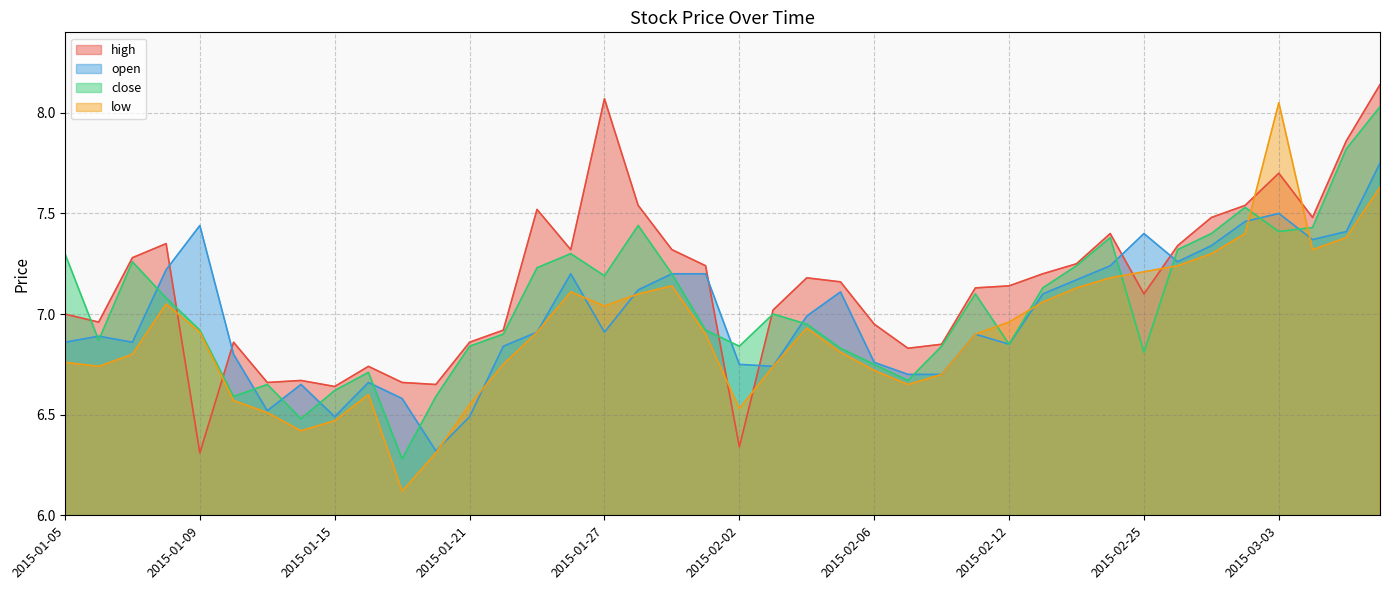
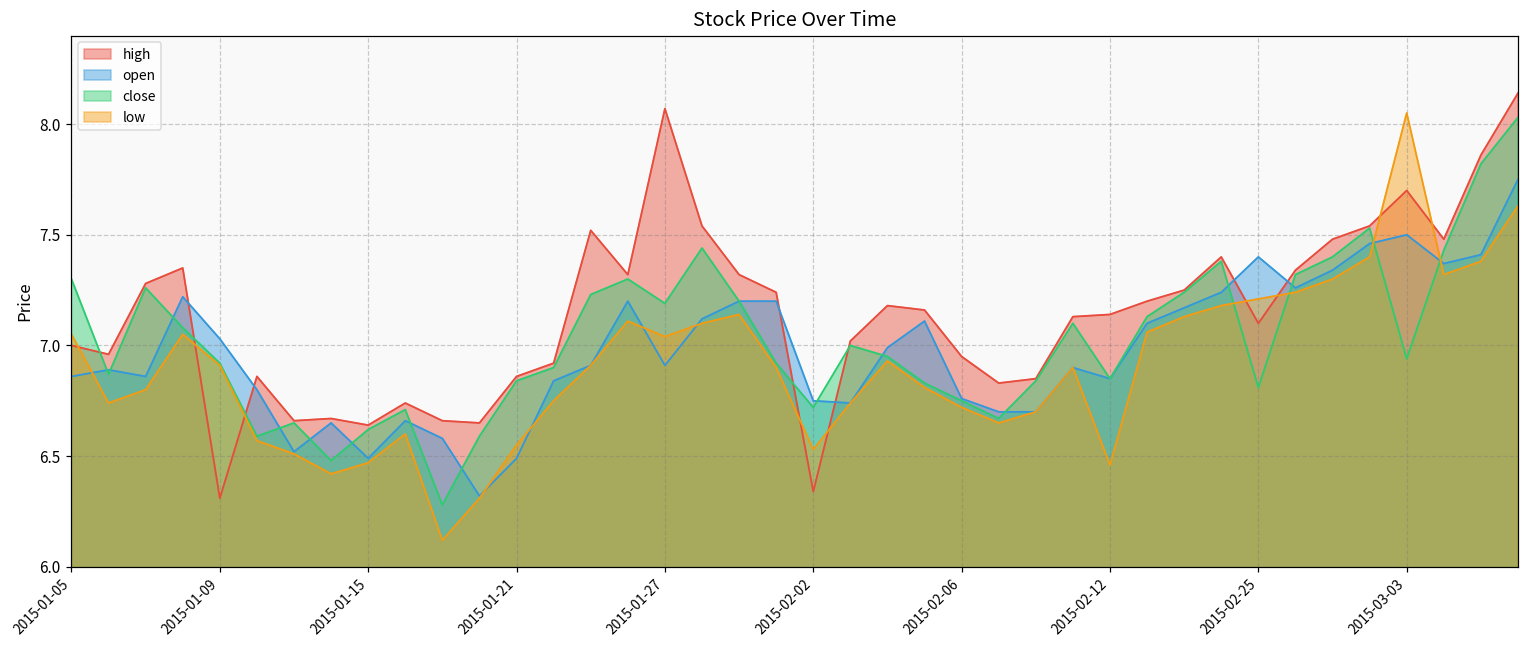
  {
    "high": {
      "2015-01-05": 7.00,
      "2015-01-09": 6.31,
      "2015-01-15": 6.64,
      "2015-01-21": 6.86,
      "2015-01-27": 8.07,
      "2015-02-02": 6.34,
      "2015-02-06": 6.95,
      "2015-02-12": 7.14,
      "2015-02-25": 7.10,
      "2015-03-03": 7.70
    },
    "open": {
      "2015-01-05": 6.86,
-     "2015-01-09": 7.44,
+     "2015-01-09": 7.03,
      "2015-01-15": 6.49,
      "2015-01-21": 6.49,
      "2015-01-27": 6.91,
      "2015-02-02": 6.75,
      "2015-02-25": 7.40,
      "2015-03-03": 7.50
    },
    "close": {
      "2015-01-05": 7.30,
      "2015-01-15": 6.62,
      "2015-01-21": 6.84,
      "2015-01-27": 7.19,
-     "2015-02-02": 6.84,
+     "2015-02-02": 6.72,
      "2015-02-25": 6.81,
-     "2015-03-03": 7.41
+     "2015-03-03": 6.94
    },
    "low": {
-     "2015-01-05": 6.76,
+     "2015-01-05": 7.05,
      "2015-01-15": 6.47,
      "2015-01-21": 6.55,
      "2015-01-27": 7.04,
      "2015-02-02": 6.53,
      "2015-02-06": 6.72,
-     "2015-02-12": 6.96,
+     "2015-02-12": 6.46,
      "2015-02-25": 7.21,
      "2015-03-03": 8.05
    }
  }
